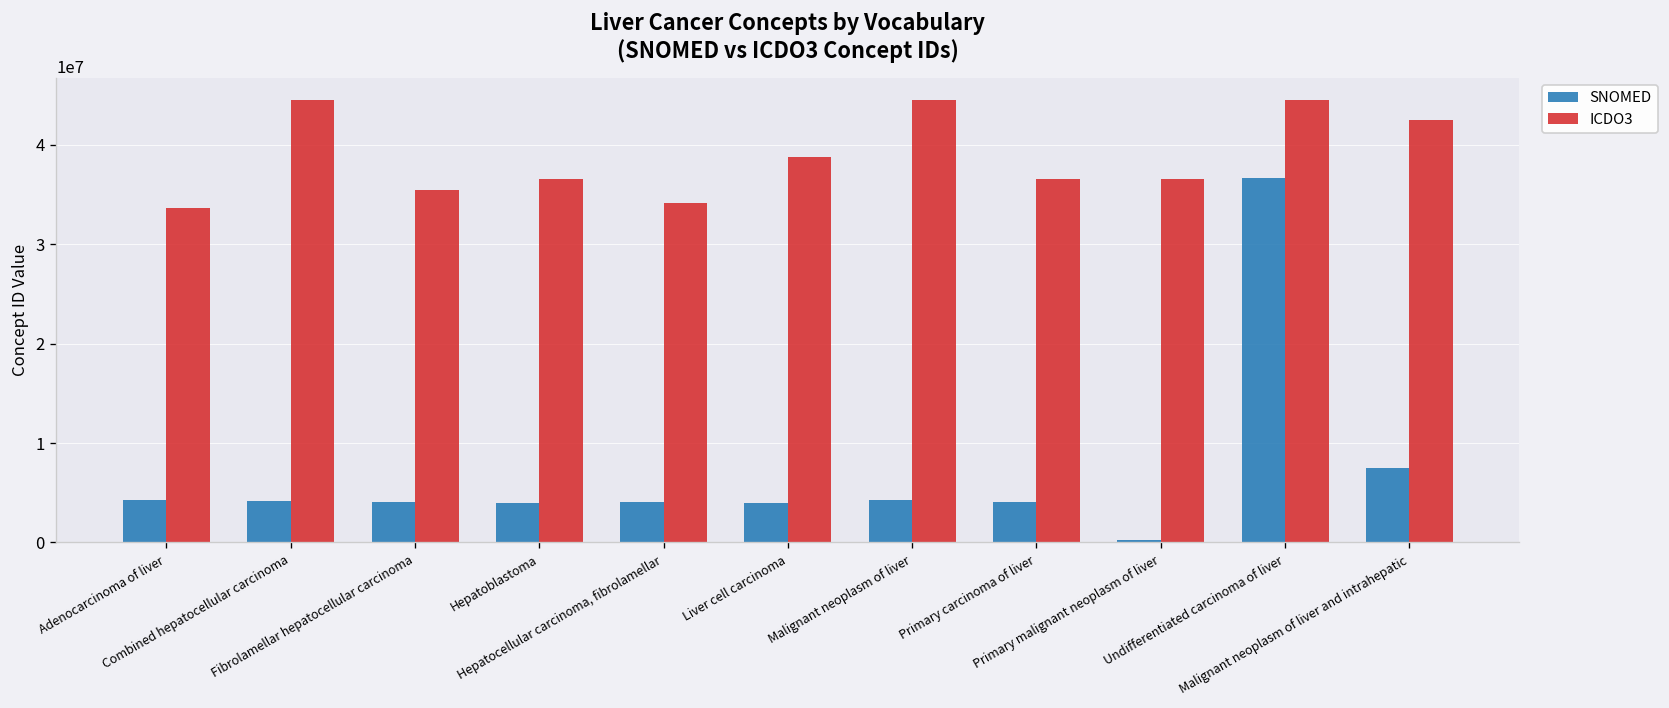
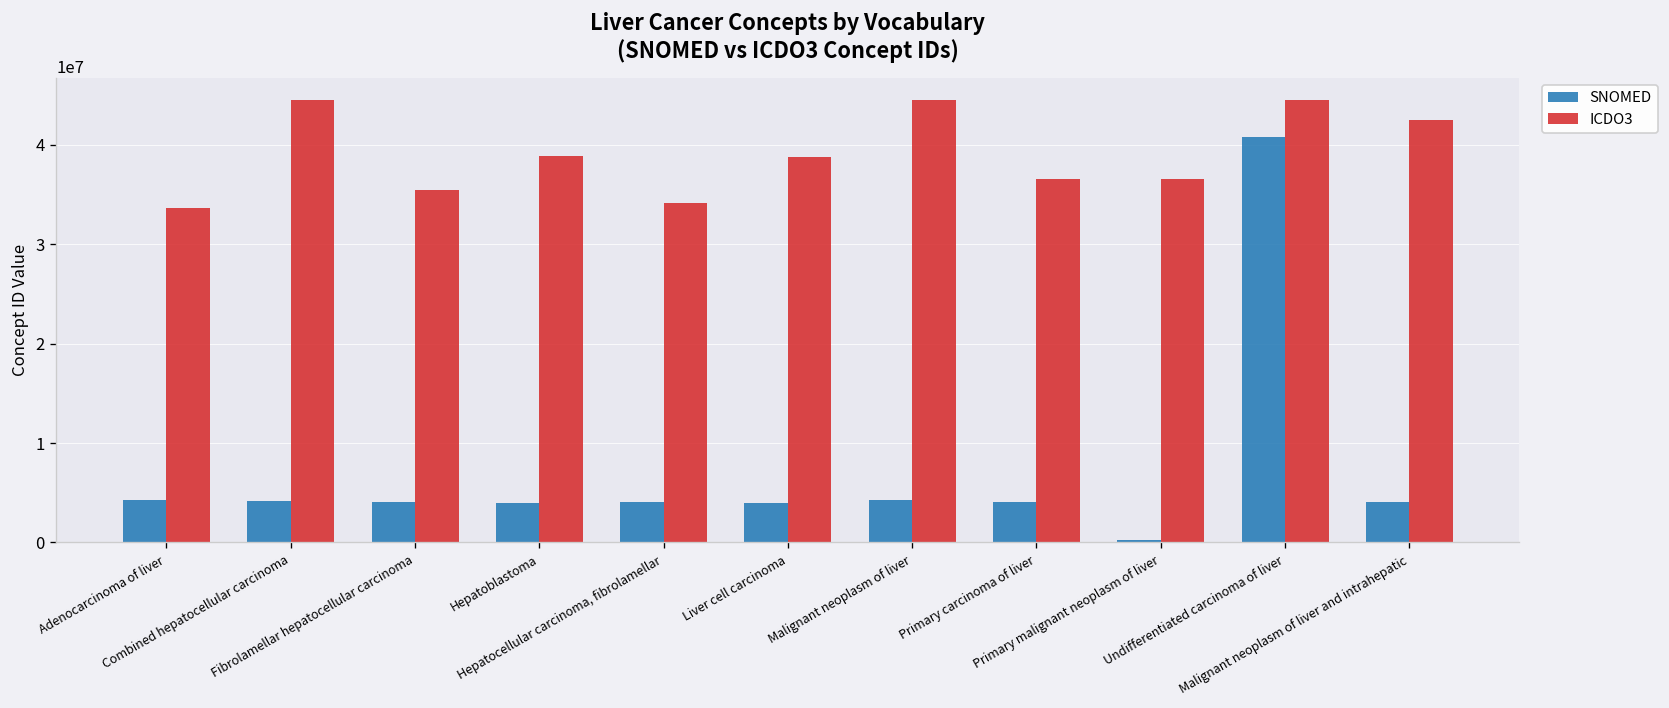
  {
    "SNOMED": {
      "Adenocarcinoma of liver": 4000000,
      "Combined hepatocellular carcinoma": 4000000,
      "Fibrolamellar hepatocellular carcinoma": 4000000,
      "Hepatoblastoma": 4000000,
      "Hepatocellular carcinoma, fibrolamellar": 4000000,
      "Liver cell carcinoma": 4000000,
      "Malignant neoplasm of liver": 4000000,
      "Primary carcinoma of liver": 4000000,
-     "Undifferentiated carcinoma of liver": 37000000,
-     "Malignant neoplasm of liver and intrahepatic": 7000000
+     "Undifferentiated carcinoma of liver": 41000000,
+     "Malignant neoplasm of liver and intrahepatic": 4000000
    },
    "ICDO3": {
      "Adenocarcinoma of liver": 34000000,
      "Combined hepatocellular carcinoma": 45000000,
      "Fibrolamellar hepatocellular carcinoma": 35000000,
-     "Hepatoblastoma": 37000000,
+     "Hepatoblastoma": 39000000,
      "Hepatocellular carcinoma, fibrolamellar": 34000000,
      "Liver cell carcinoma": 39000000,
      "Malignant neoplasm of liver": 45000000,
      "Primary carcinoma of liver": 37000000,
      "Primary malignant neoplasm of liver": 37000000,
      "Undifferentiated carcinoma of liver": 45000000,
      "Malignant neoplasm of liver and intrahepatic": 43000000
    }
  }
